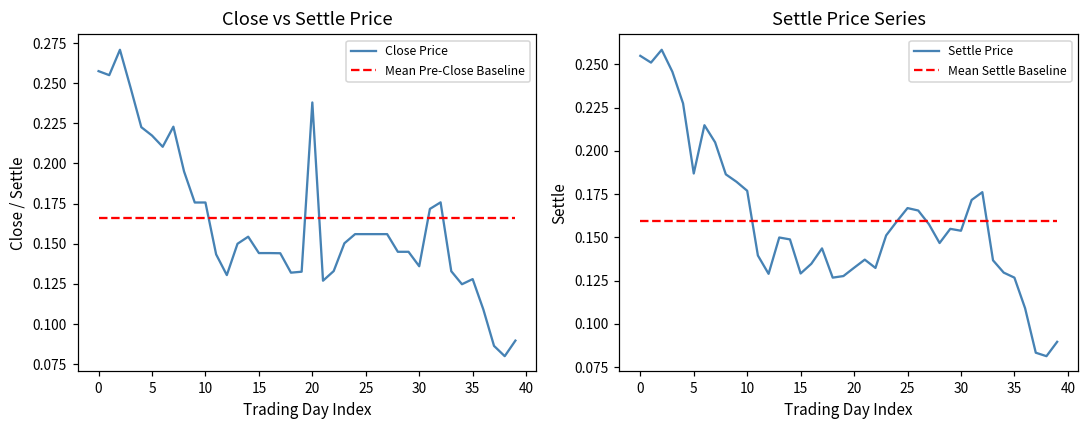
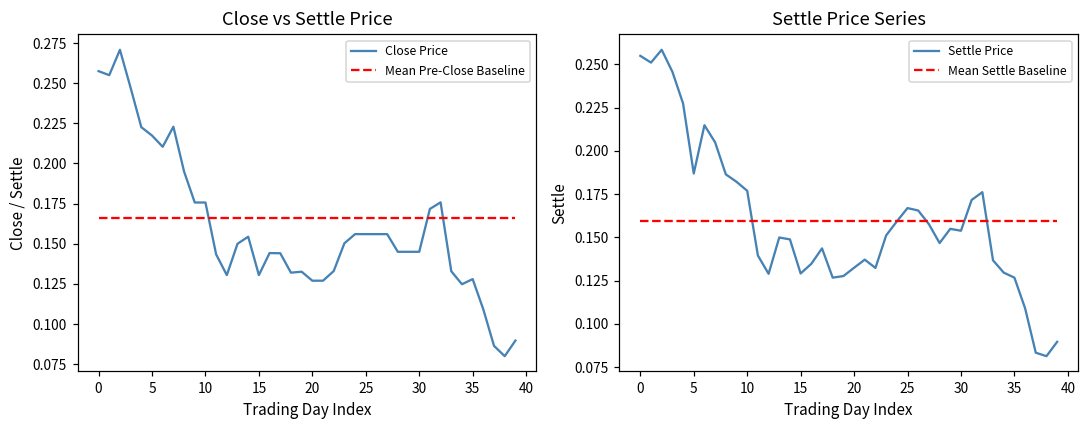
  {
    "Close vs Settle Price": {
      "Close Price": {
        "0": 0.258,
        "5": 0.217,
        "10": 0.176,
-       "15": 0.144,
-       "20": 0.238,
+       "15": 0.131,
+       "20": 0.127,
        "25": 0.156,
-       "30": 0.136,
+       "30": 0.145,
        "35": 0.128
      },
      "Mean Pre-Close Baseline": {
        "0": 0.166,
        "5": 0.166,
        "10": 0.166,
        "15": 0.166,
        "20": 0.166,
        "25": 0.166,
        "30": 0.166,
        "35": 0.166
      }
    },
    "Settle Price Series": {
      "Settle Price": {
        "0": 0.255,
        "5": 0.187,
        "10": 0.177,
        "15": 0.129,
        "20": 0.133,
        "25": 0.167,
        "30": 0.154,
        "35": 0.127
      },
      "Mean Settle Baseline": {
        "0": 0.160,
        "5": 0.160,
        "10": 0.160,
        "15": 0.160,
        "20": 0.160,
        "25": 0.160,
        "30": 0.160,
        "35": 0.160
      }
    }
  }
